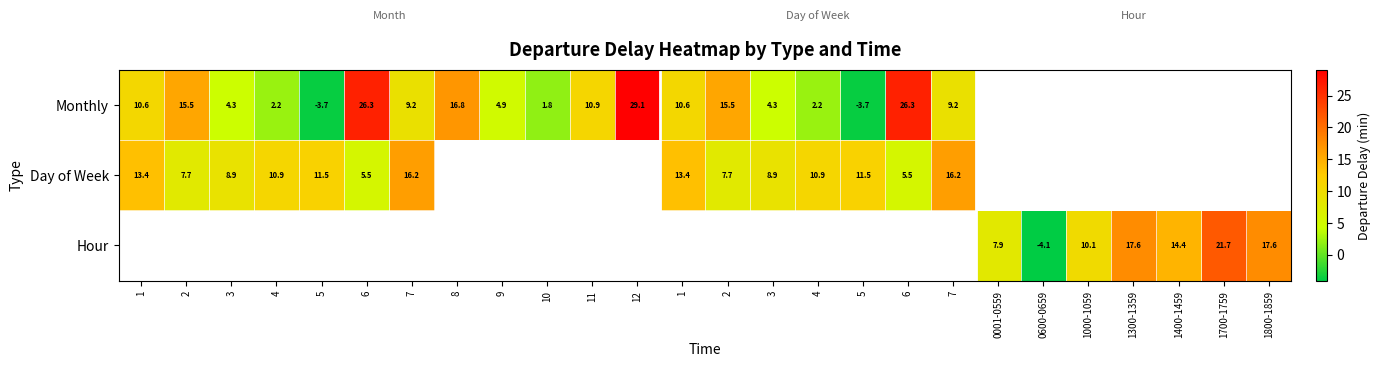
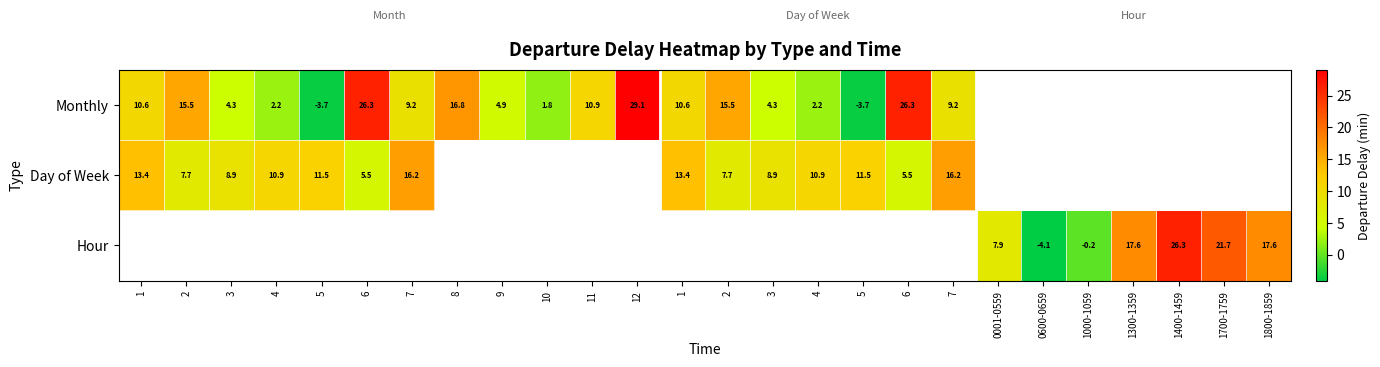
  {
    "Monthly": {
      "8": 16.8,
      "9": 4.9,
      "10": 1.8,
      "11": 10.9,
      "12": 29.1
    },
    "Hour": {
      "0001-0559": 7.9,
      "0600-0659": -4.1,
-     "1000-1059": 10.1,
+     "1000-1059": -0.2,
      "1300-1359": 17.6,
-     "1400-1459": 14.4,
+     "1400-1459": 26.3,
      "1700-1759": 21.7,
      "1800-1859": 17.6
    }
  }
